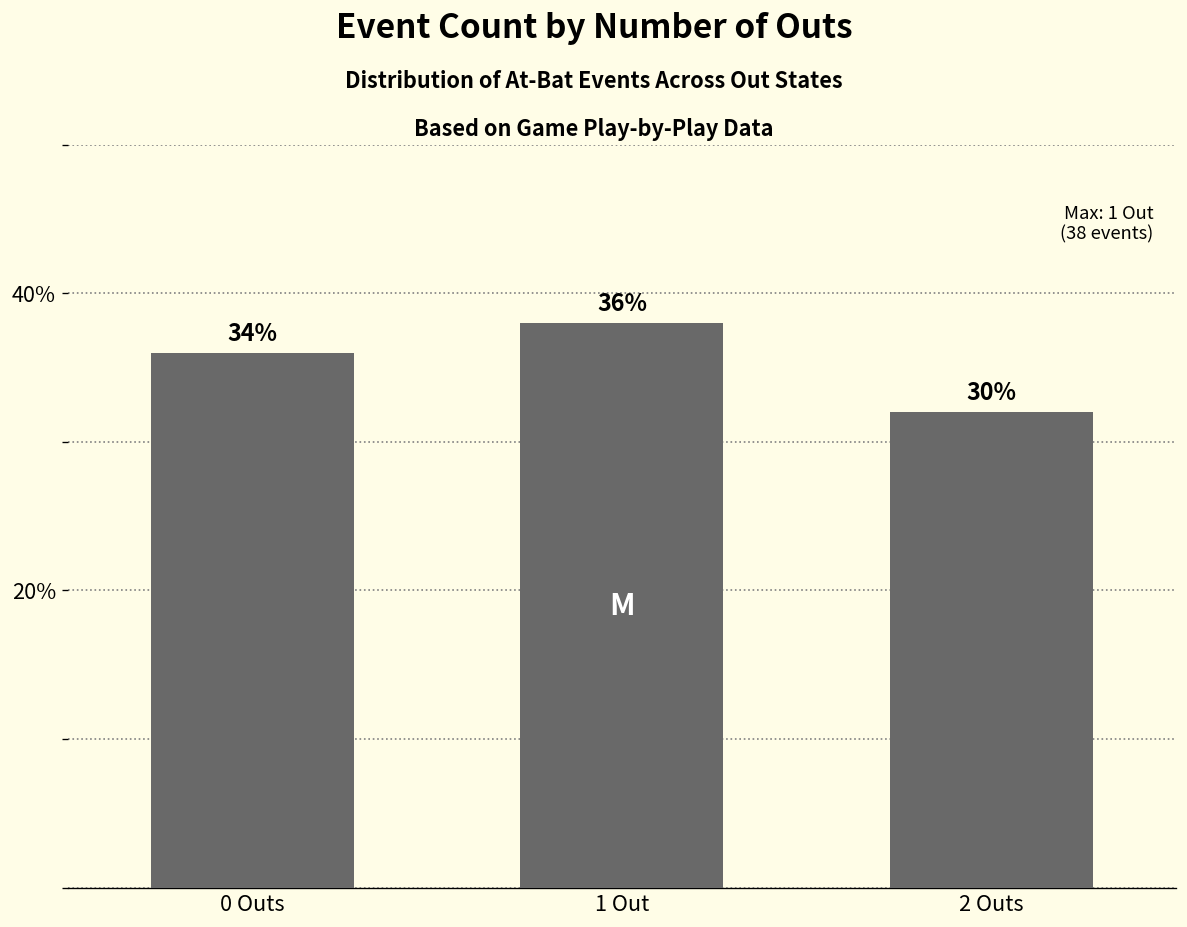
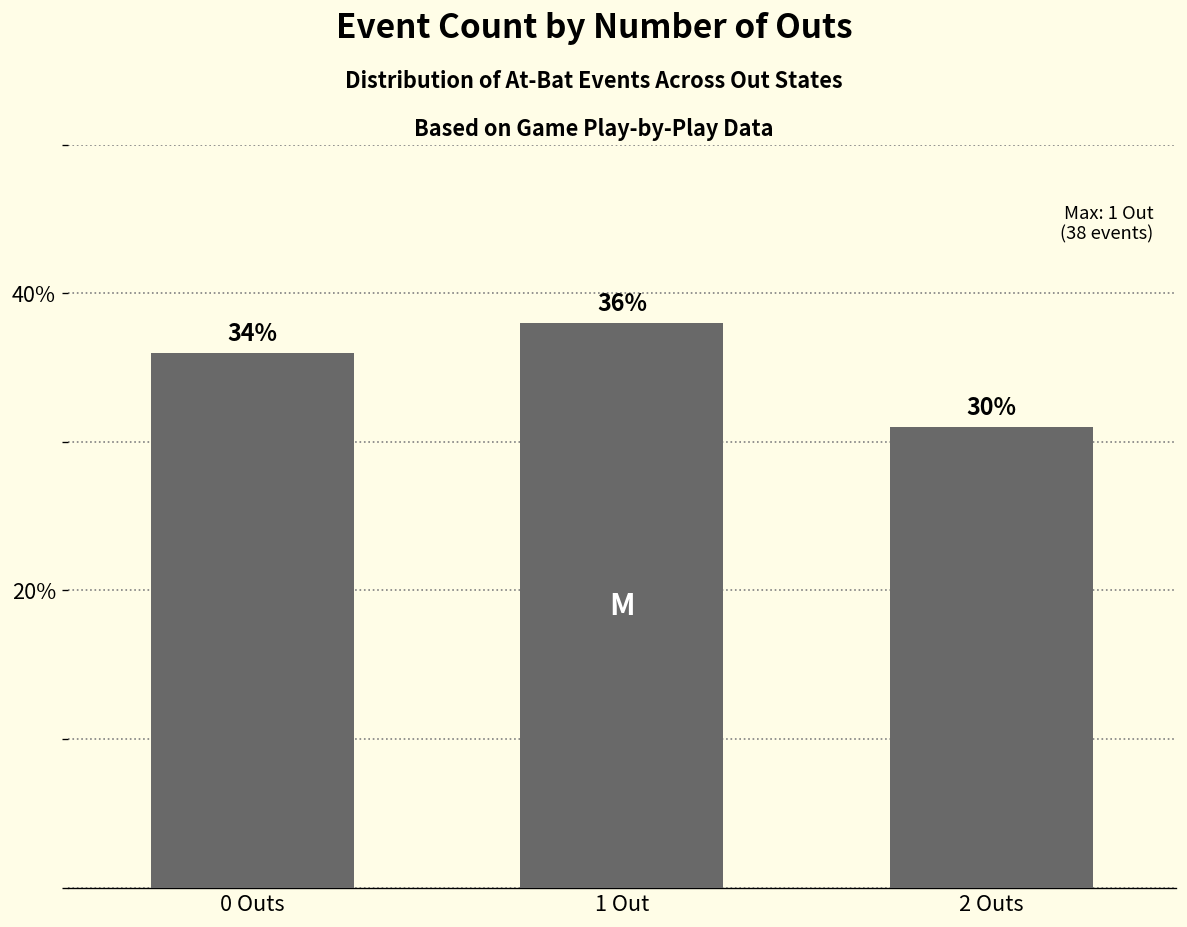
  {
-   "2 Outs": "32%"
+   "2 Outs": "31%"
  }
